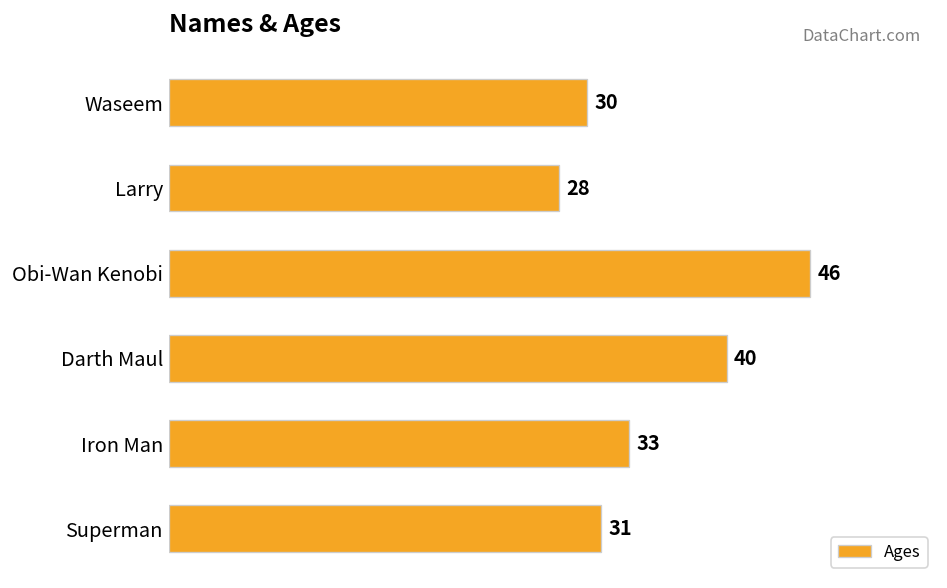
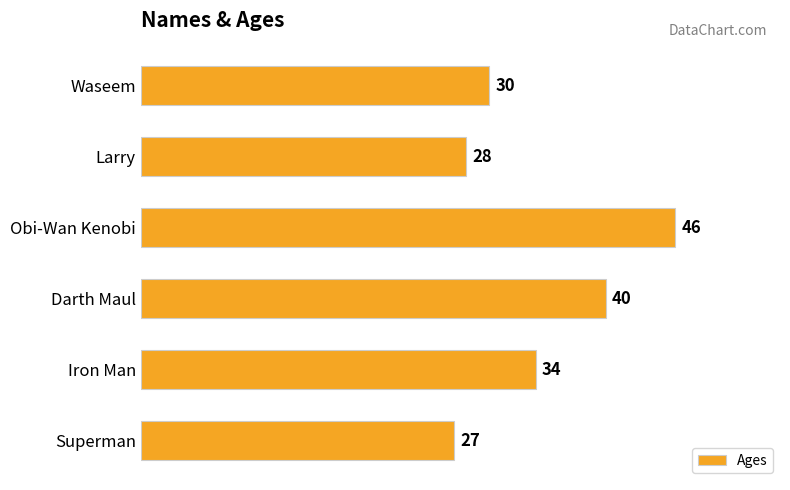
  {
    "Waseem": 30,
    "Larry": 28,
    "Obi-Wan Kenobi": 46,
    "Darth Maul": 40,
-   "Iron Man": 33,
-   "Superman": 31
+   "Iron Man": 34,
+   "Superman": 27
  }
